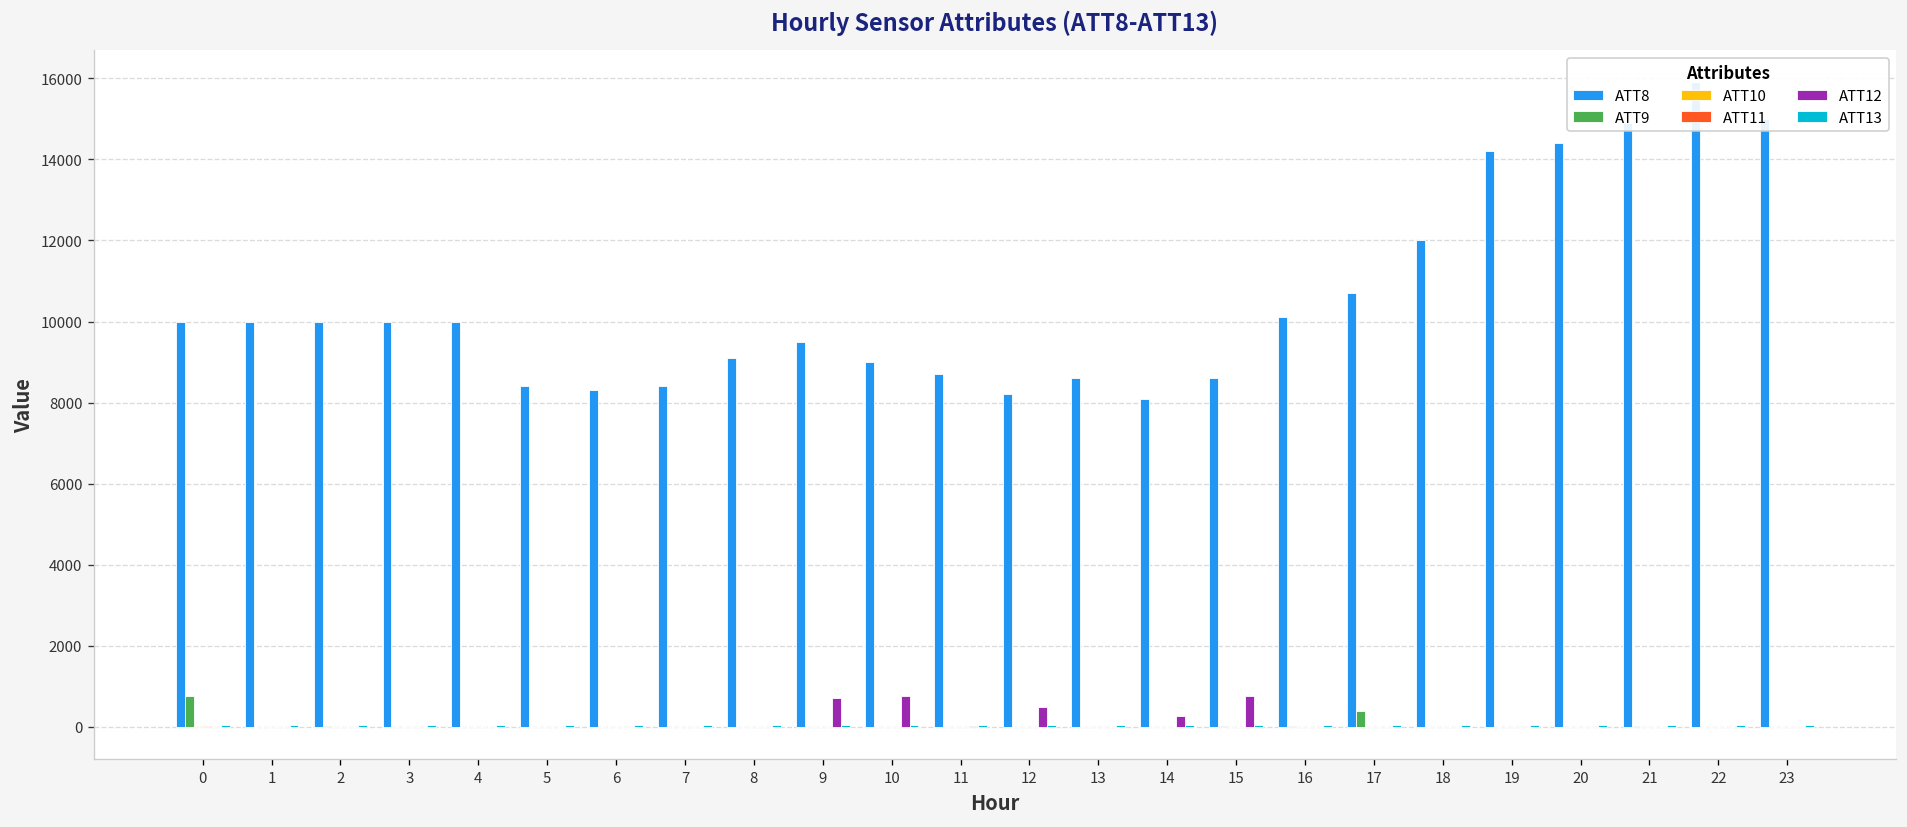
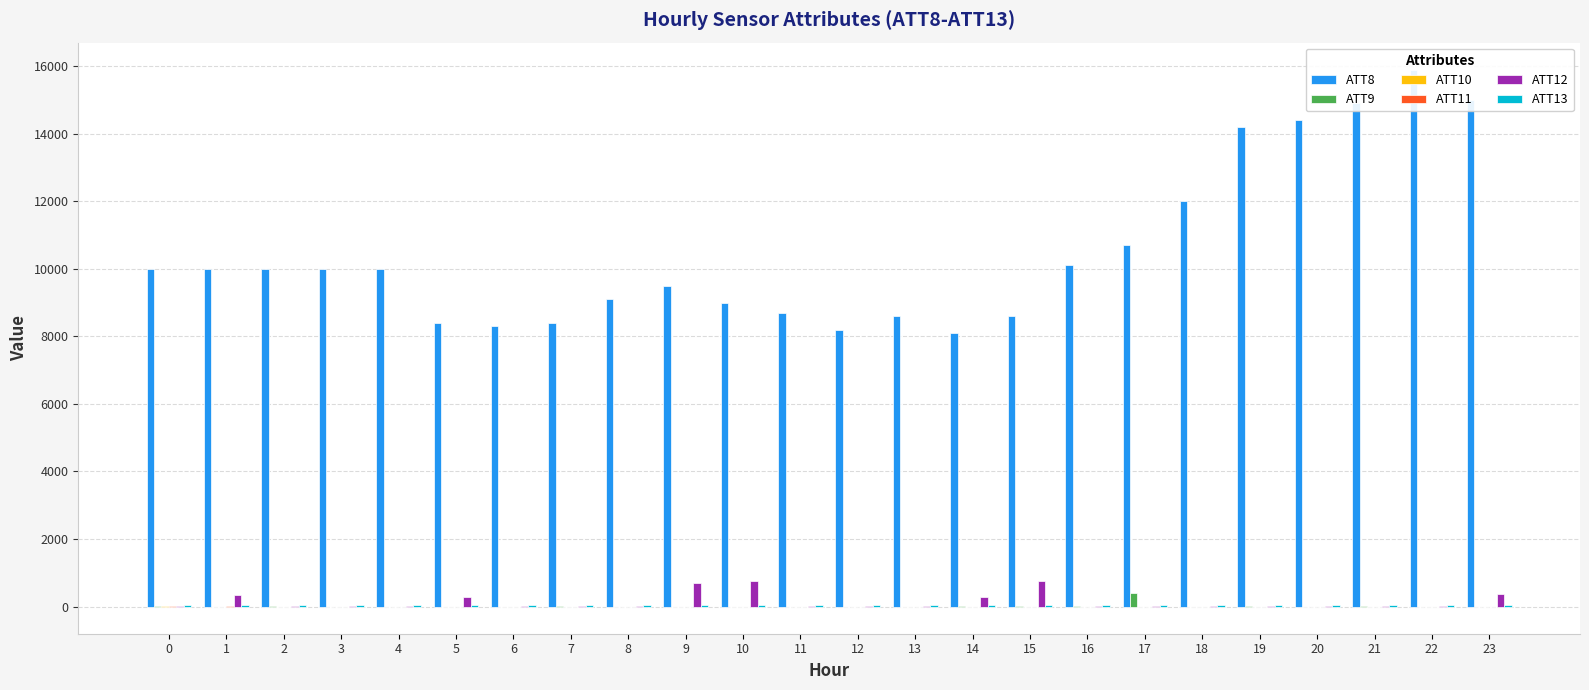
  {
    "ATT9": {
-     "0": 800,
+     "0": 0,
      "17": 400
    },
    "ATT12": {
-     "1": 0,
-     "5": 0,
+     "1": 300,
+     "5": 300,
      "9": 700,
      "10": 700,
-     "12": 500,
+     "12": 0,
      "14": 300,
      "15": 800,
-     "23": 0
+     "23": 400
    }
  }
